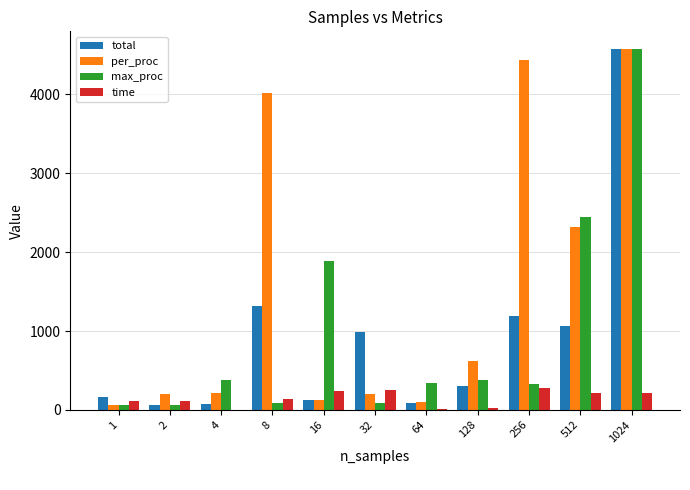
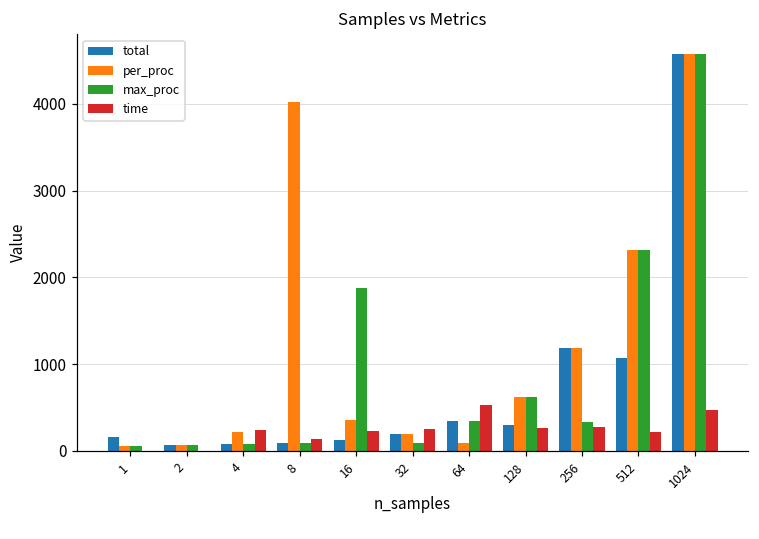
  {
    "total": {
      "1": 200,
      "2": 100,
      "4": 100,
-     "8": 1300,
+     "8": 100,
      "16": 100,
-     "32": 1000,
-     "64": 100,
+     "32": 200,
+     "64": 300,
      "128": 300,
      "256": 1200,
      "512": 1100,
      "1024": 4600
    },
    "per_proc": {
      "1": 100,
-     "2": 200,
+     "2": 100,
      "4": 200,
      "8": 4000,
-     "16": 100,
+     "16": 400,
      "32": 200,
      "64": 100,
      "128": 600,
-     "256": 4400,
+     "256": 1200,
      "512": 2300,
      "1024": 4600
    },
    "max_proc": {
      "1": 100,
      "2": 100,
-     "4": 400,
+     "4": 100,
      "8": 100,
      "16": 1900,
      "32": 100,
      "64": 300,
-     "128": 400,
+     "128": 600,
      "256": 300,
-     "512": 2400,
+     "512": 2300,
      "1024": 4600
    },
    "time": {
-     "1": 100,
-     "2": 100,
-     "4": 0,
+     "1": 0,
+     "2": 0,
+     "4": 200,
      "8": 100,
      "16": 200,
      "32": 300,
-     "64": 0,
-     "128": 0,
+     "64": 500,
+     "128": 300,
      "256": 300,
      "512": 200,
-     "1024": 200
+     "1024": 500
    }
  }
